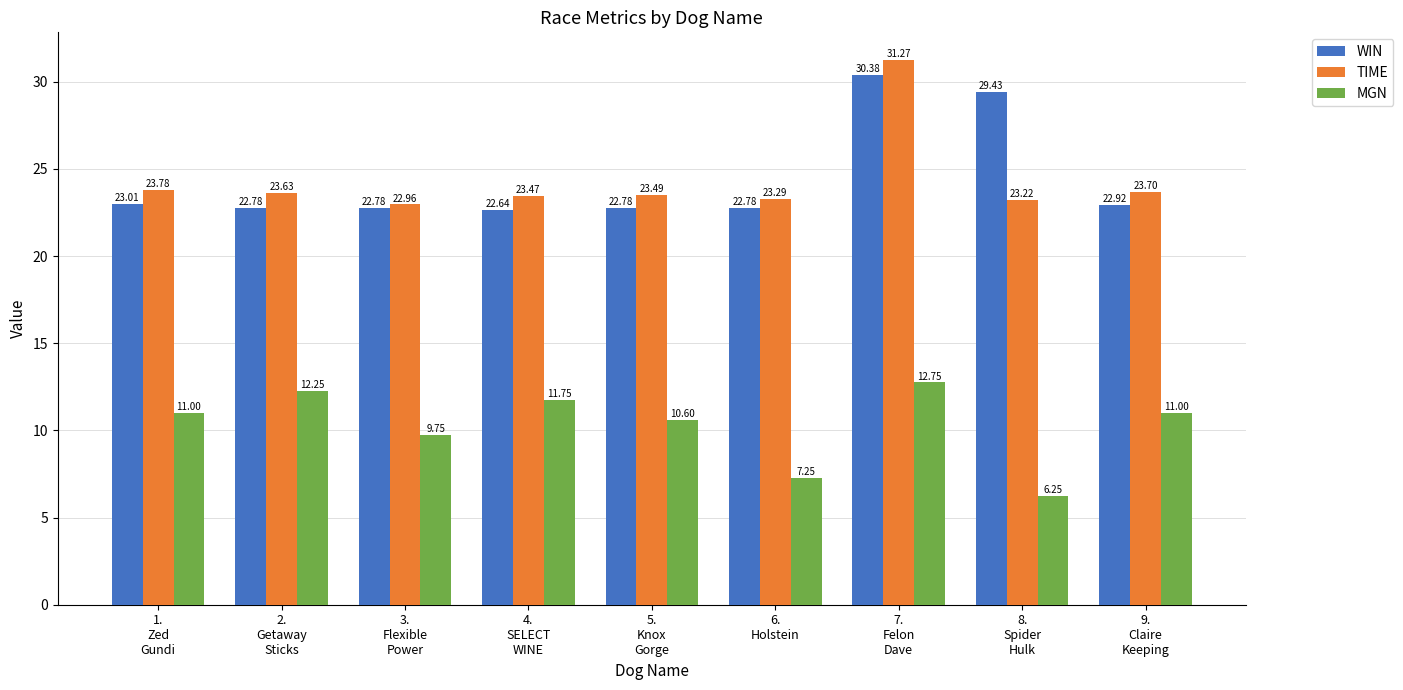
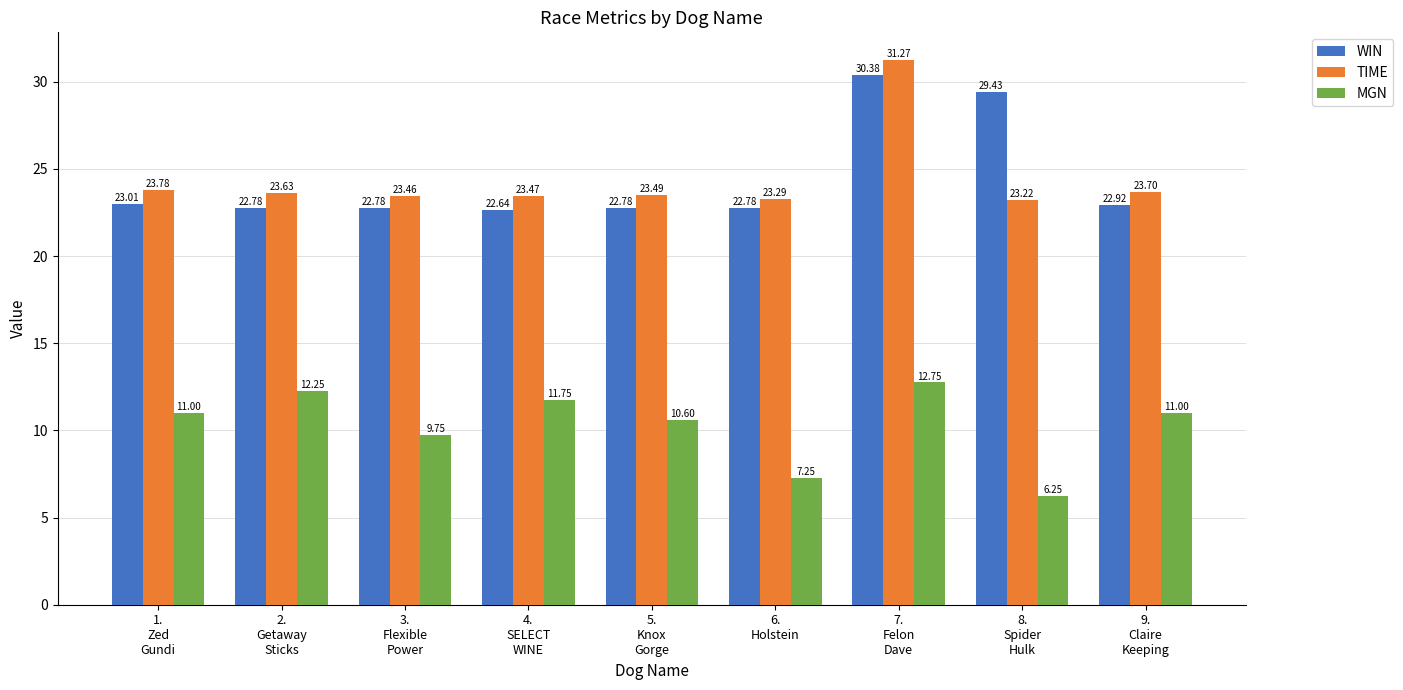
  {
    "WIN": {
      "1. Zed Gundi": 23.01,
      "2. Getaway Sticks": 22.78,
      "3. Flexible Power": 22.78,
      "4. SELECT WINE": 22.64,
      "5. Knox Gorge": 22.78,
      "6. Holstein": 22.78,
      "7. Felon Dave": 30.38,
      "8. Spider Hulk": 29.43,
      "9. Claire Keeping": 22.92
    },
    "TIME": {
      "1. Zed Gundi": 23.78,
      "2. Getaway Sticks": 23.63,
-     "3. Flexible Power": 22.96,
+     "3. Flexible Power": 23.46,
      "4. SELECT WINE": 23.47,
      "5. Knox Gorge": 23.49,
      "6. Holstein": 23.29,
      "7. Felon Dave": 31.27,
      "8. Spider Hulk": 23.22,
      "9. Claire Keeping": 23.70
    },
    "MGN": {
      "1. Zed Gundi": 11.00,
      "2. Getaway Sticks": 12.25,
      "3. Flexible Power": 9.75,
      "4. SELECT WINE": 11.75,
      "5. Knox Gorge": 10.60,
      "6. Holstein": 7.25,
      "7. Felon Dave": 12.75,
      "8. Spider Hulk": 6.25,
      "9. Claire Keeping": 11.00
    }
  }
